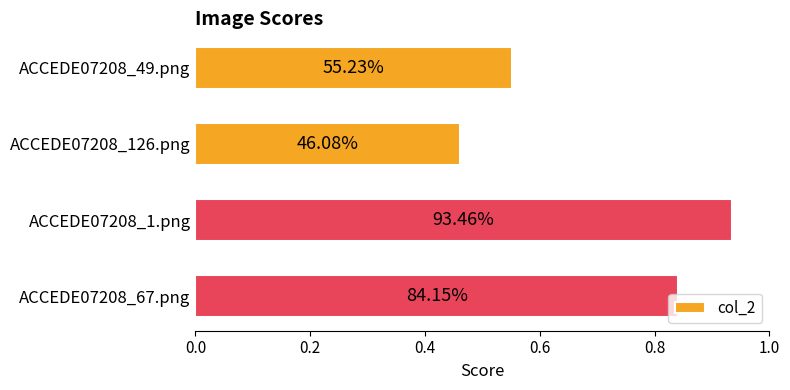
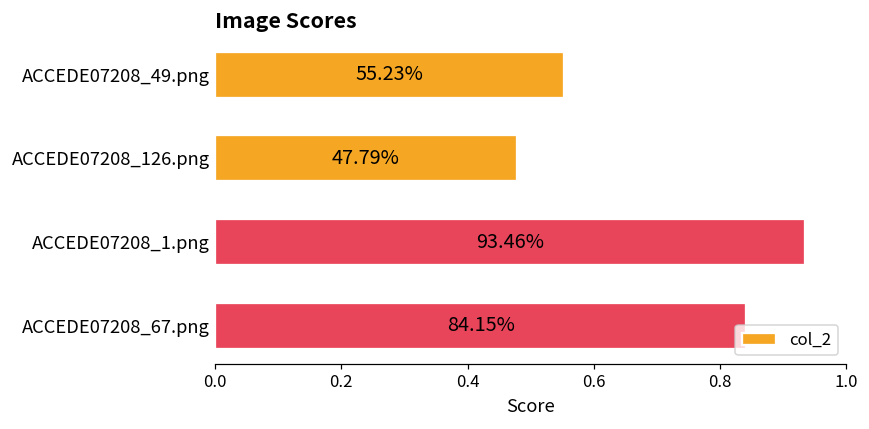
  {
    "ACCEDE07208_49.png": "55.23%",
-   "ACCEDE07208_126.png": "46.08%",
+   "ACCEDE07208_126.png": "47.79%",
    "ACCEDE07208_1.png": "93.46%"
  }
